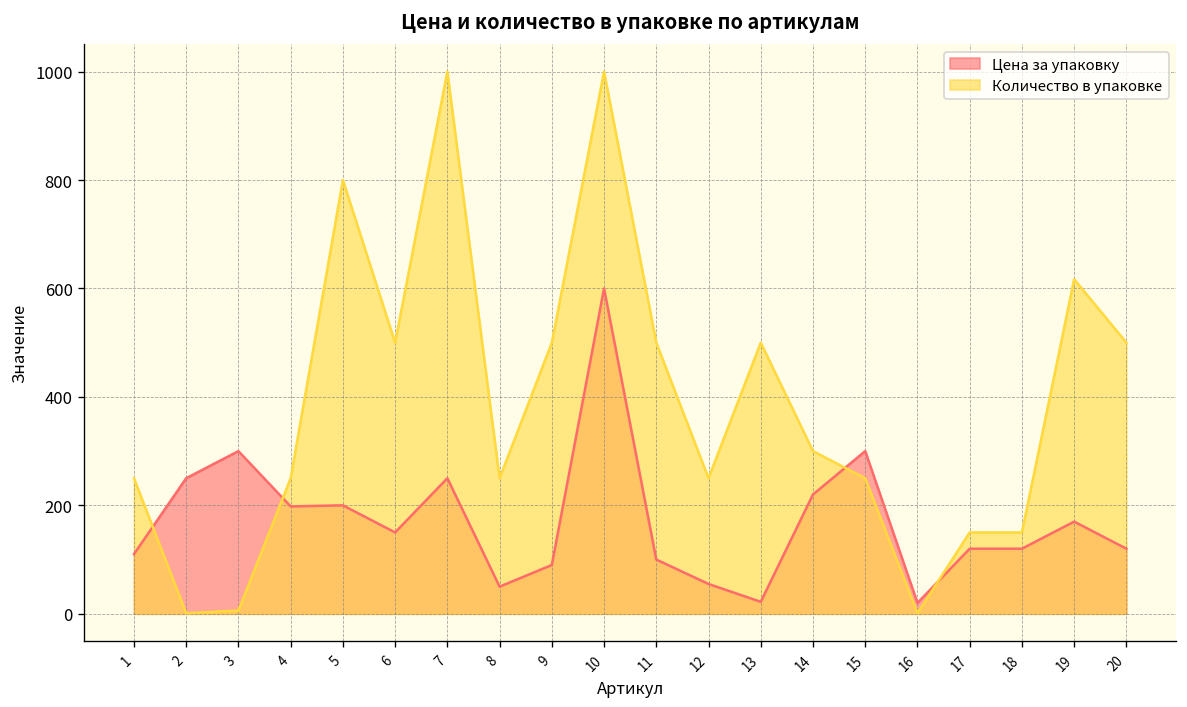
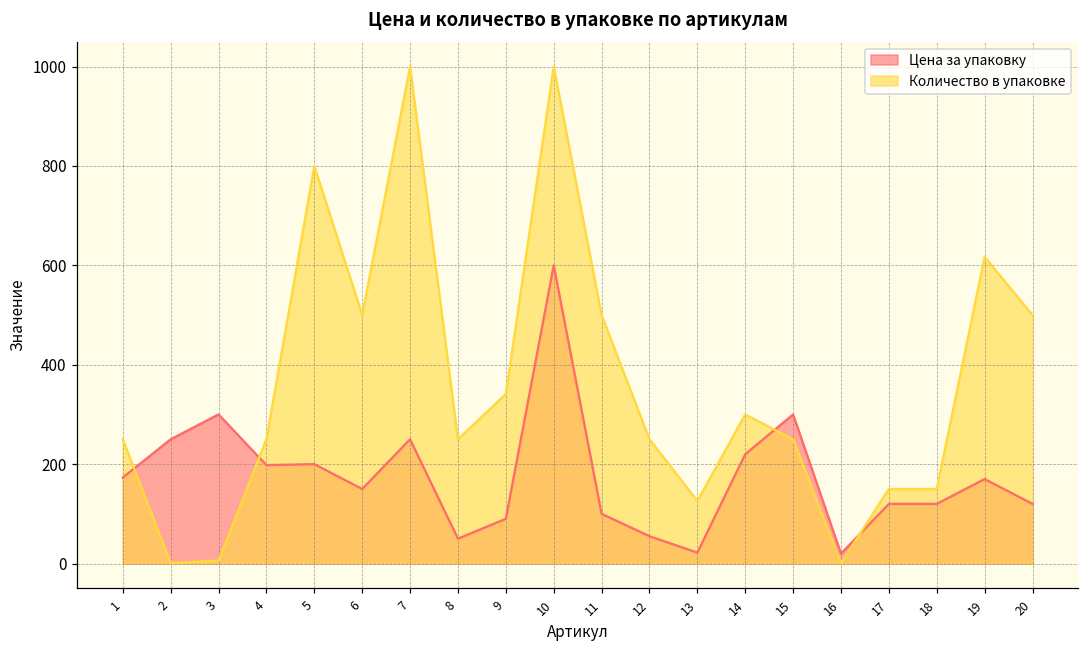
  {
    "Цена за упаковку": {
-     "1": 110,
+     "1": 170,
      "2": 250,
      "3": 300,
      "4": 200,
      "5": 200,
      "6": 150,
      "7": 250,
      "8": 50,
      "9": 90,
      "10": 600,
      "11": 100,
      "12": 60,
      "13": 20,
      "14": 220,
      "15": 300,
      "16": 20,
      "17": 120,
      "18": 120,
      "19": 170,
      "20": 120
    },
    "Количество в упаковке": {
      "1": 250,
      "2": 0,
      "3": 10,
      "4": 250,
      "5": 800,
      "6": 500,
      "7": 1000,
      "8": 250,
-     "9": 500,
+     "9": 340,
      "10": 1000,
      "11": 500,
      "12": 250,
-     "13": 500,
+     "13": 130,
      "14": 300,
      "15": 250,
      "16": 0,
      "17": 150,
      "18": 150,
      "19": 620,
      "20": 500
    }
  }
